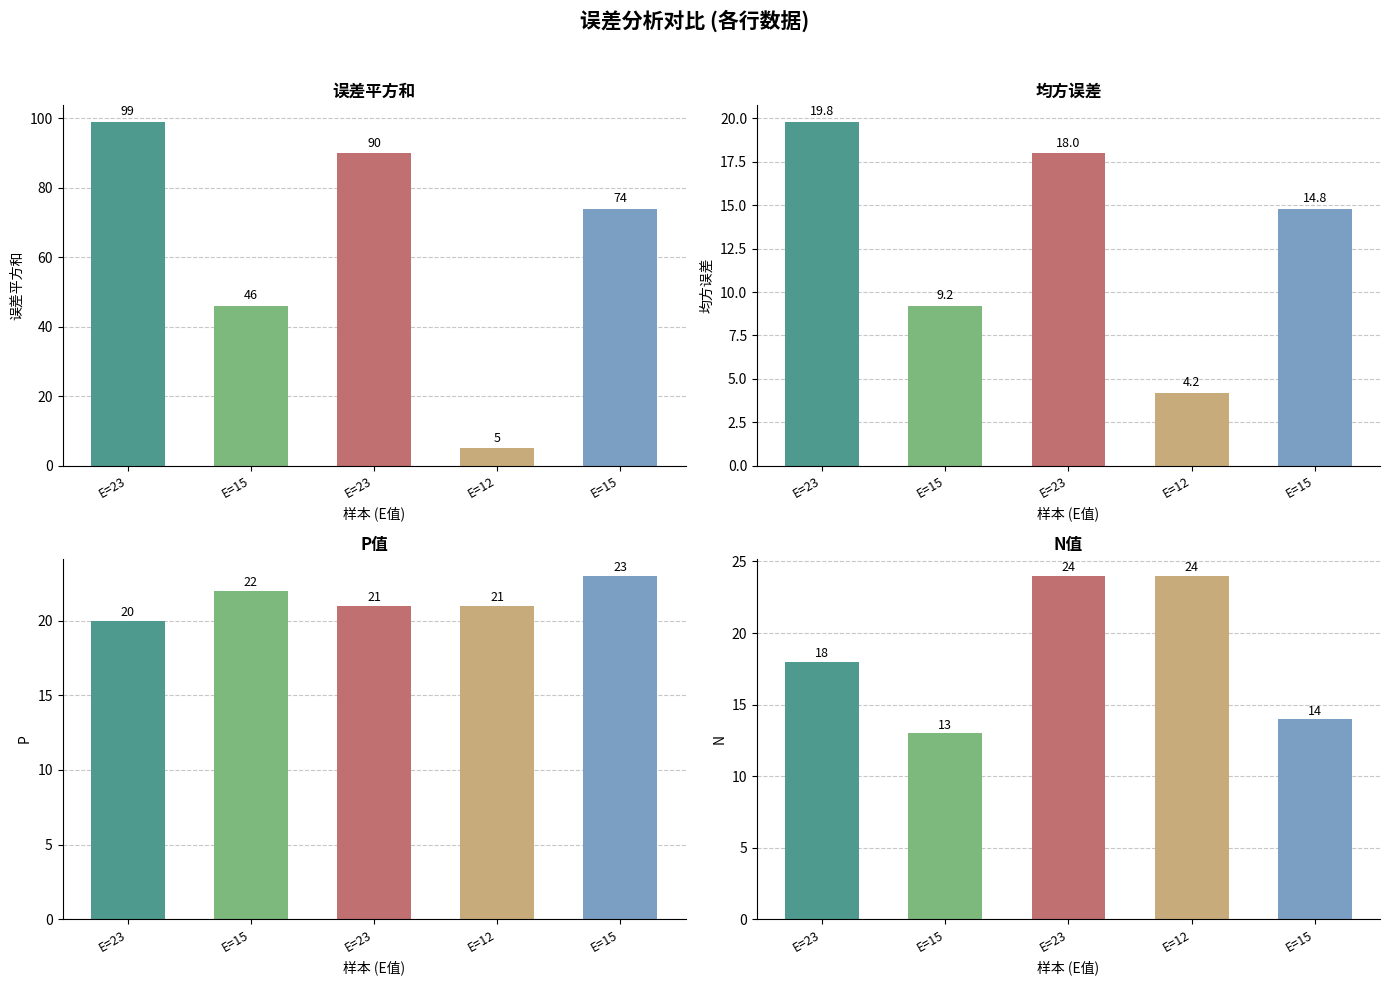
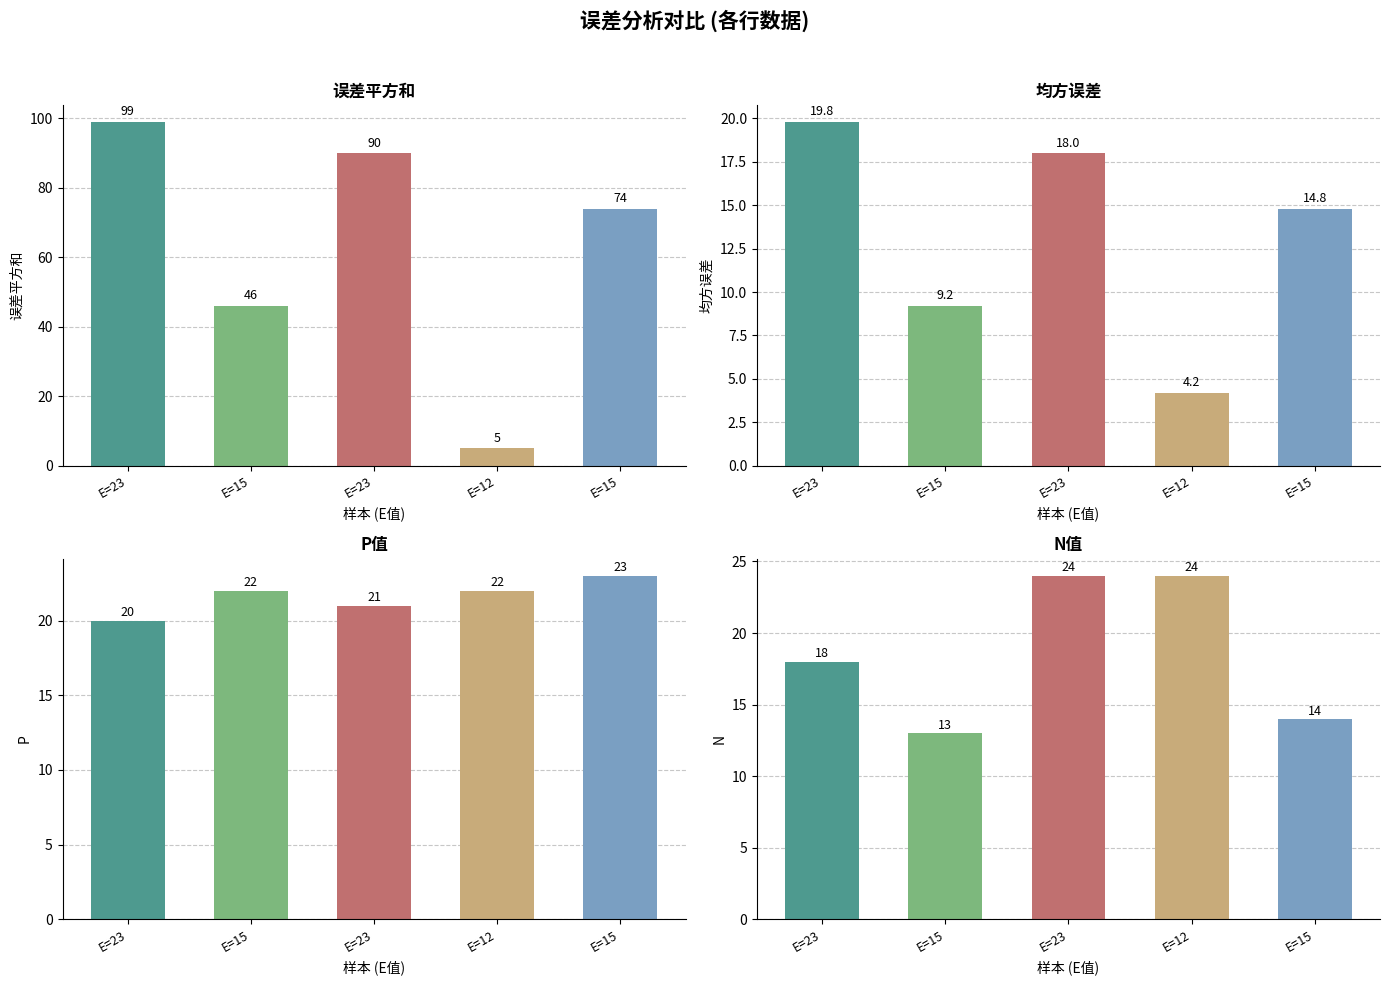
  {
    "误差平方和": {
      "E=12": 5
    },
    "均方误差": {
      "E=12": 4.2
    },
    "P值": {
-     "E=12": 21
+     "E=12": 22
    },
    "N值": {
      "E=12": 24
    }
  }
